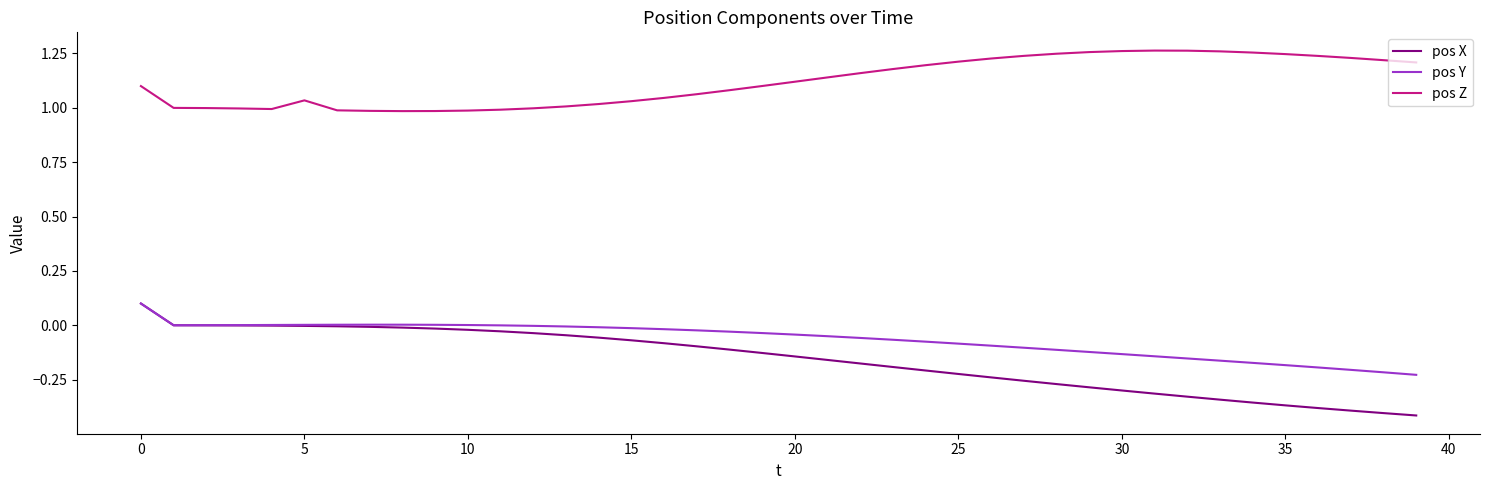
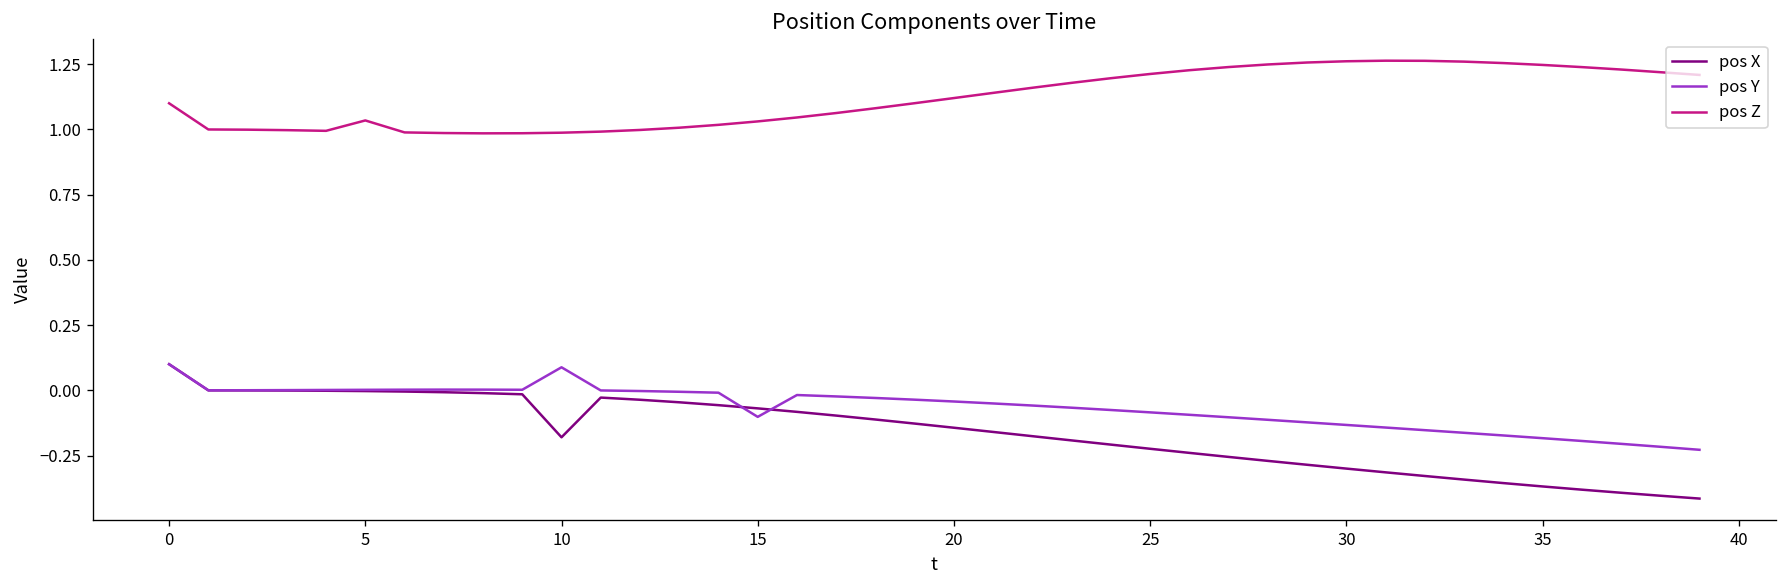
  {
    "pos X": {
-     "10": -0.02,
+     "10": -0.18,
      "15": -0.07,
      "20": -0.14,
      "25": -0.22,
      "30": -0.30,
      "35": -0.37
    },
    "pos Y": {
-     "10": 0.00,
-     "15": -0.01,
+     "10": 0.09,
+     "15": -0.10,
      "20": -0.04,
      "25": -0.08,
      "30": -0.13,
      "35": -0.18
    },
    "pos Z": {
      "0": 1.10,
      "5": 1.03,
      "10": 0.99,
      "15": 1.03,
      "20": 1.12,
      "25": 1.21,
      "30": 1.26,
      "35": 1.25
    }
  }
